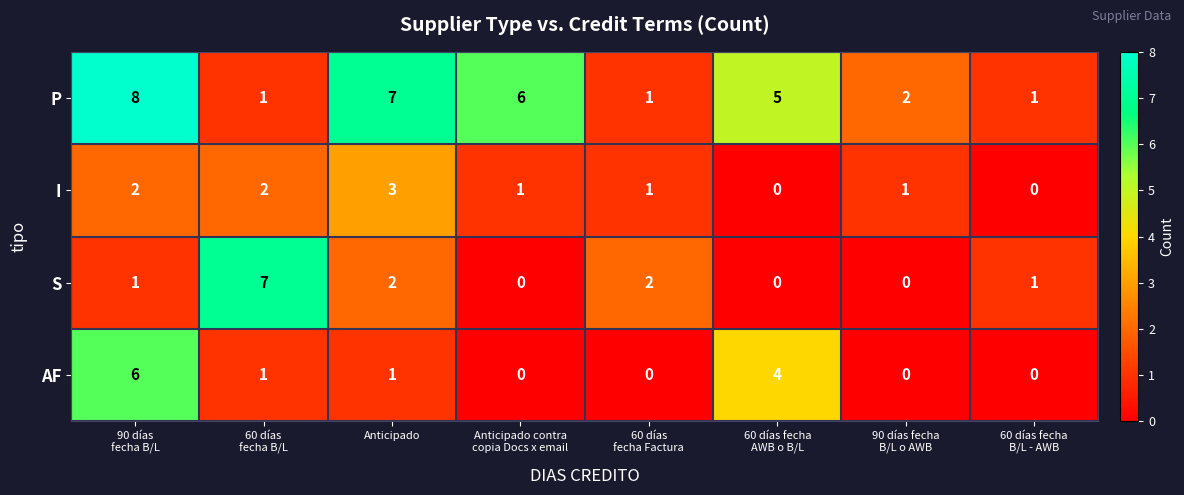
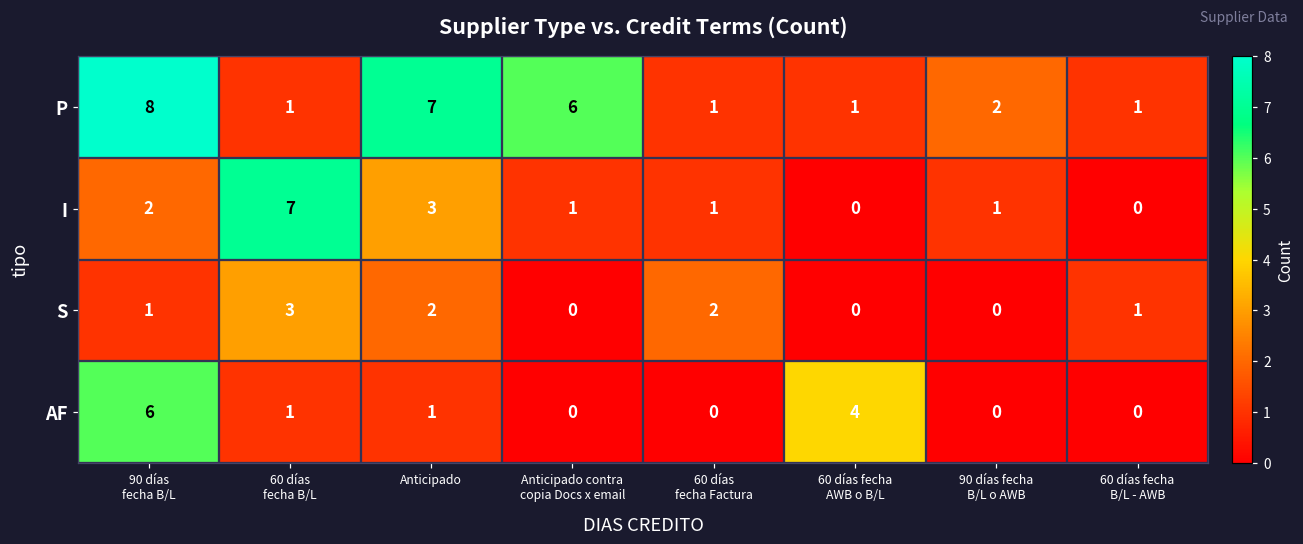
  {
    "P": {
      "90 días fecha B/L": 8,
      "60 días fecha B/L": 1,
      "Anticipado": 7,
      "Anticipado contra copia Docs x email": 6,
      "60 días fecha Factura": 1,
-     "60 días fecha AWB o B/L": 5,
+     "60 días fecha AWB o B/L": 1,
      "90 días fecha B/L o AWB": 2,
      "60 días fecha B/L - AWB": 1
    },
    "I": {
      "90 días fecha B/L": 2,
-     "60 días fecha B/L": 2,
+     "60 días fecha B/L": 7,
      "Anticipado": 3,
      "Anticipado contra copia Docs x email": 1,
      "60 días fecha Factura": 1,
      "60 días fecha AWB o B/L": 0,
      "90 días fecha B/L o AWB": 1,
      "60 días fecha B/L - AWB": 0
    },
    "S": {
      "90 días fecha B/L": 1,
-     "60 días fecha B/L": 7,
+     "60 días fecha B/L": 3,
      "Anticipado": 2,
      "Anticipado contra copia Docs x email": 0,
      "60 días fecha Factura": 2,
      "60 días fecha AWB o B/L": 0,
      "90 días fecha B/L o AWB": 0,
      "60 días fecha B/L - AWB": 1
    },
    "AF": {
      "90 días fecha B/L": 6,
      "60 días fecha B/L": 1,
      "Anticipado": 1,
      "Anticipado contra copia Docs x email": 0,
      "60 días fecha Factura": 0,
      "60 días fecha AWB o B/L": 4,
      "90 días fecha B/L o AWB": 0,
      "60 días fecha B/L - AWB": 0
    }
  }
